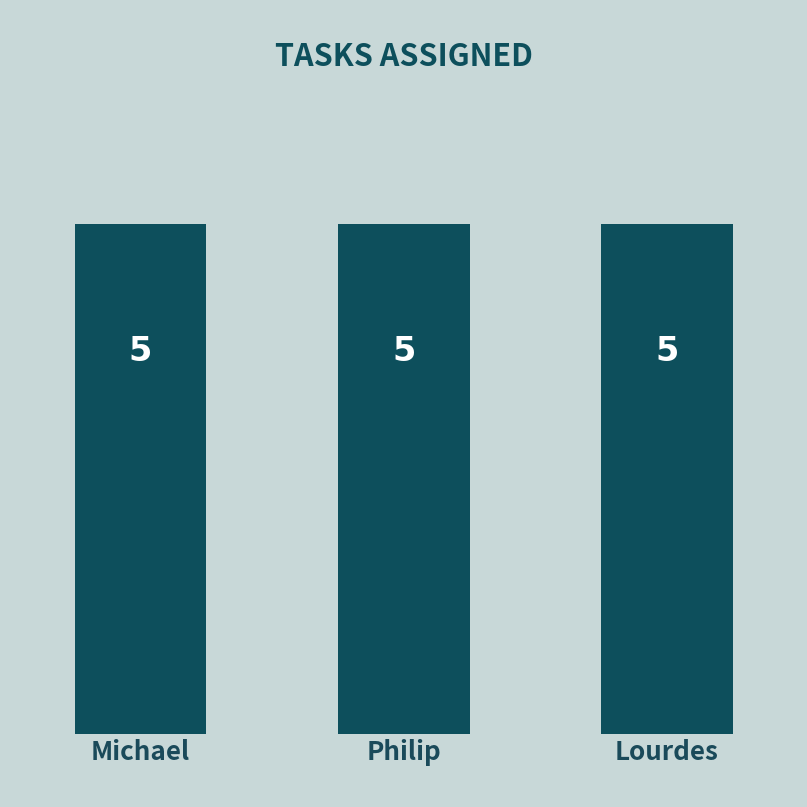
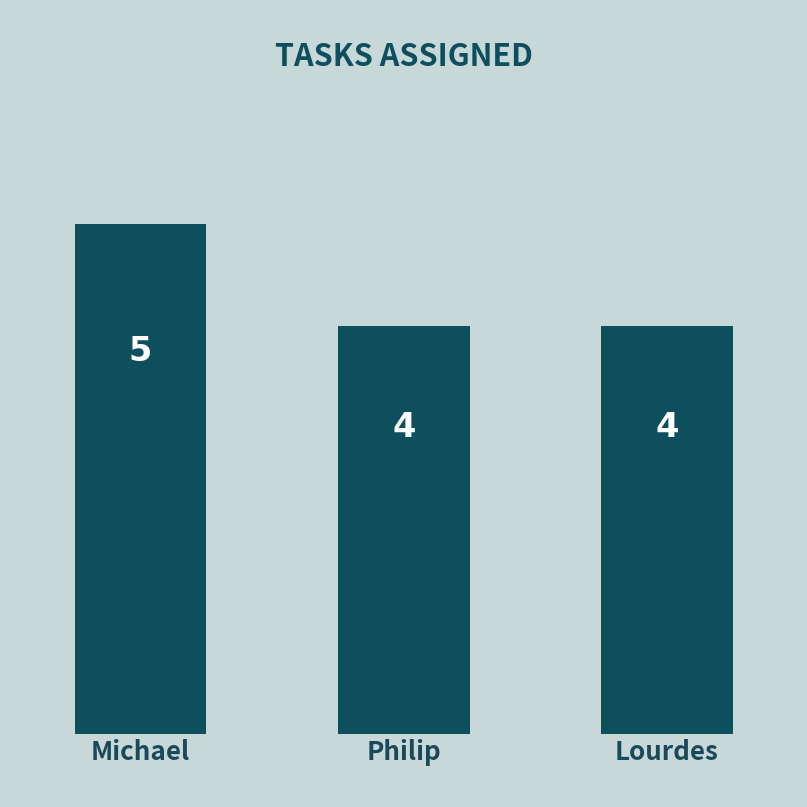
  {
    "Michael": 5,
-   "Philip": 5,
-   "Lourdes": 5
+   "Philip": 4,
+   "Lourdes": 4
  }
